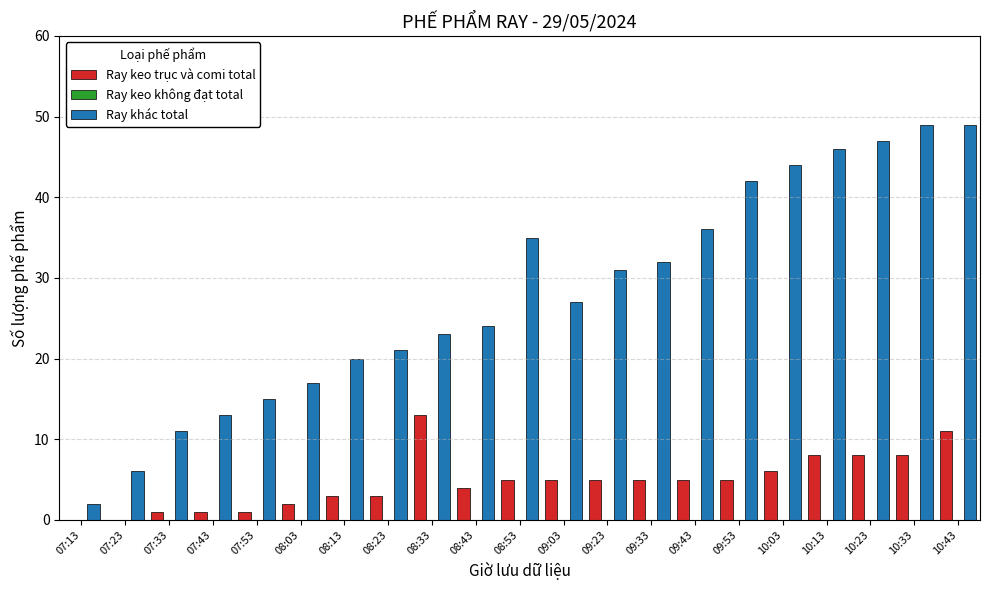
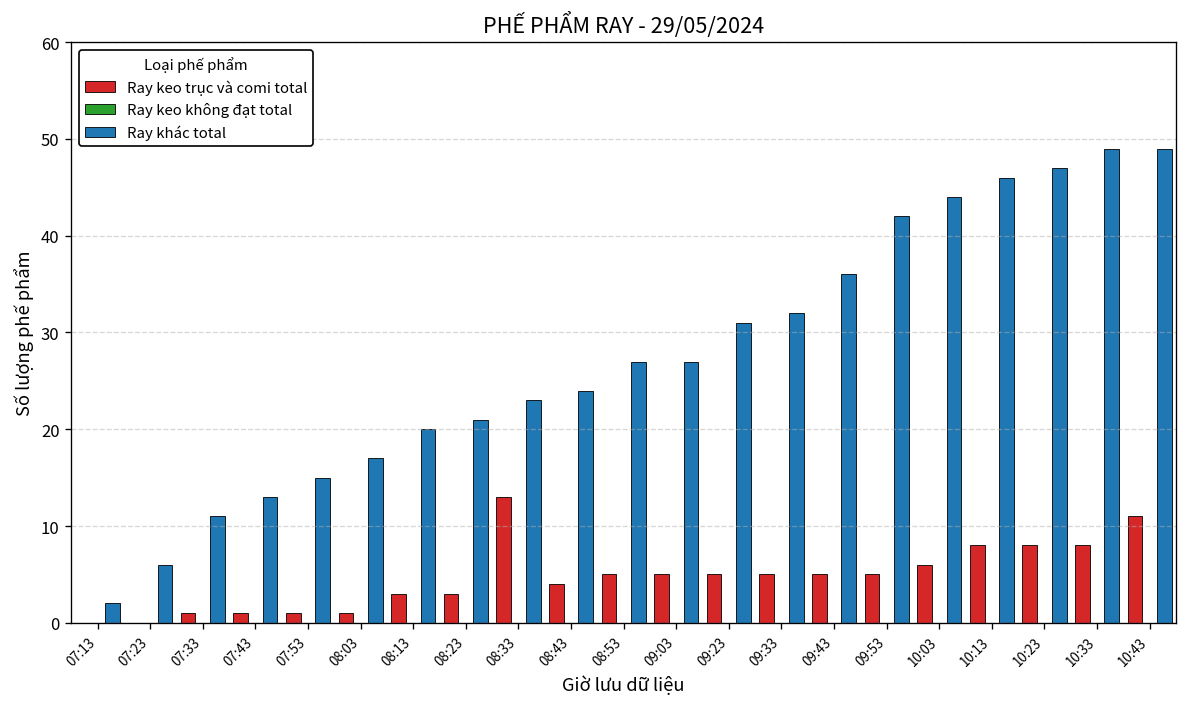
  {
    "Ray keo trục và comi total": {
      "07:13": 0,
      "07:23": 0,
      "07:33": 1,
      "07:43": 1,
      "07:53": 1,
-     "08:03": 2,
+     "08:03": 1,
      "08:13": 3,
      "08:23": 3,
      "08:33": 13,
      "08:43": 4,
      "08:53": 5,
      "09:03": 5,
      "09:23": 5,
      "09:33": 5,
      "09:43": 5,
      "09:53": 5,
      "10:03": 6,
      "10:13": 8,
      "10:23": 8,
      "10:33": 8,
      "10:43": 11
    },
    "Ray keo không đạt total": {
      "07:13": 0,
      "07:23": 0,
      "07:33": 0,
      "07:43": 0,
      "07:53": 0,
      "08:03": 0,
      "08:13": 0,
      "08:23": 0,
      "08:33": 0,
      "08:43": 0,
      "08:53": 0,
      "09:03": 0,
      "09:23": 0,
      "09:33": 0,
      "09:43": 0,
      "09:53": 0,
      "10:03": 0,
      "10:13": 0,
      "10:23": 0,
      "10:33": 0,
      "10:43": 0
    },
    "Ray khác total": {
      "07:13": 2,
      "07:23": 6,
      "07:33": 11,
      "07:43": 13,
      "07:53": 15,
      "08:03": 17,
      "08:13": 20,
      "08:23": 21,
      "08:33": 23,
      "08:43": 24,
-     "08:53": 35,
+     "08:53": 27,
      "09:03": 27,
      "09:23": 31,
      "09:33": 32,
      "09:43": 36,
      "09:53": 42,
      "10:03": 44,
      "10:13": 46,
      "10:23": 47,
      "10:33": 49,
      "10:43": 49
    }
  }
